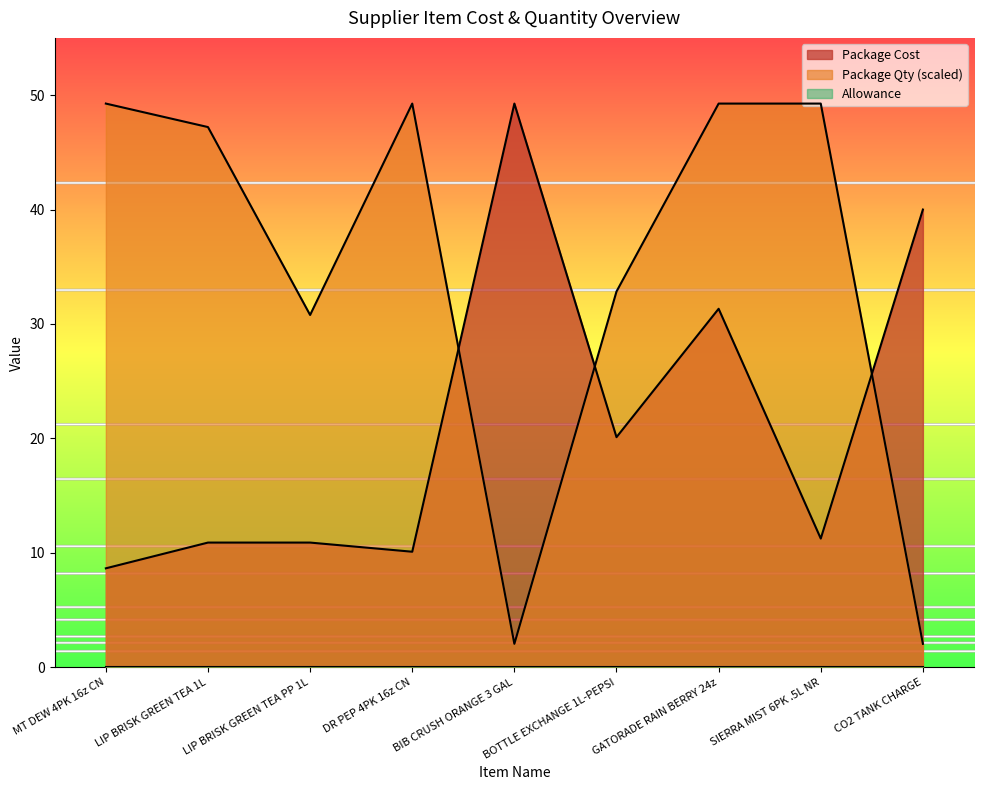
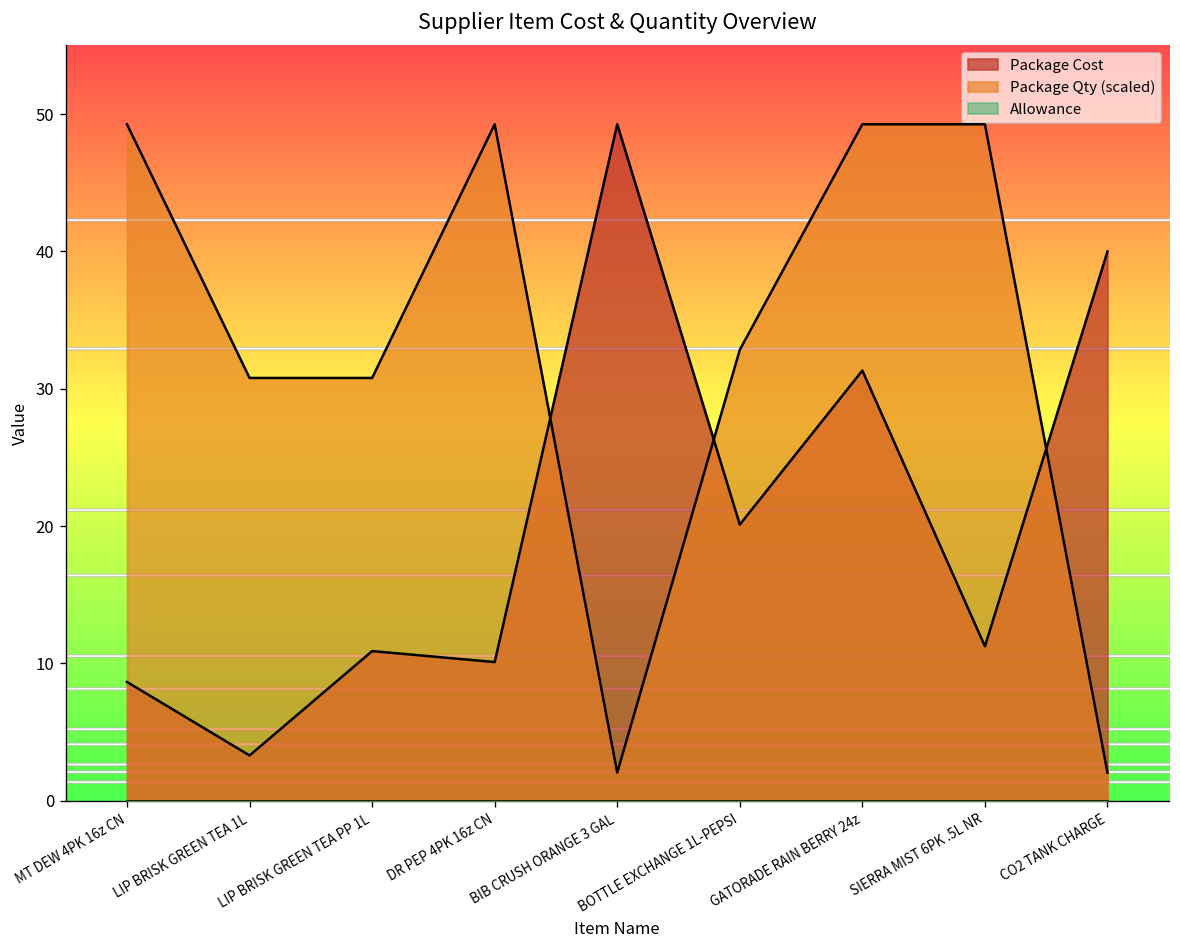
  {
    "Package Cost": {
      "MT DEW 4PK 16z CN": 8.7,
-     "LIP BRISK GREEN TEA 1L": 10.9,
+     "LIP BRISK GREEN TEA 1L": 3.3,
      "LIP BRISK GREEN TEA PP 1L": 10.9,
      "DR PEP 4PK 16z CN": 10.1,
      "BIB CRUSH ORANGE 3 GAL": 49.3,
      "BOTTLE EXCHANGE 1L-PEPSI": 20.1,
      "GATORADE RAIN BERRY 24z": 31.3,
      "SIERRA MIST 6PK .5L NR": 11.3,
      "CO2 TANK CHARGE": 40.0
    },
    "Package Qty (scaled)": {
      "MT DEW 4PK 16z CN": 49.3,
-     "LIP BRISK GREEN TEA 1L": 47.2,
+     "LIP BRISK GREEN TEA 1L": 30.8,
      "LIP BRISK GREEN TEA PP 1L": 30.8,
      "DR PEP 4PK 16z CN": 49.3,
      "BIB CRUSH ORANGE 3 GAL": 2.1,
      "BOTTLE EXCHANGE 1L-PEPSI": 32.8,
      "GATORADE RAIN BERRY 24z": 49.3,
      "CO2 TANK CHARGE": 2.1
    },
    "Allowance": {
      "MT DEW 4PK 16z CN": 0.0,
      "LIP BRISK GREEN TEA 1L": 0.0,
      "LIP BRISK GREEN TEA PP 1L": 0.0,
      "DR PEP 4PK 16z CN": 0.0,
      "BIB CRUSH ORANGE 3 GAL": 0.0,
      "BOTTLE EXCHANGE 1L-PEPSI": 0.0,
      "GATORADE RAIN BERRY 24z": 0.0,
      "SIERRA MIST 6PK .5L NR": 0.0,
      "CO2 TANK CHARGE": 0.0
    }
  }
